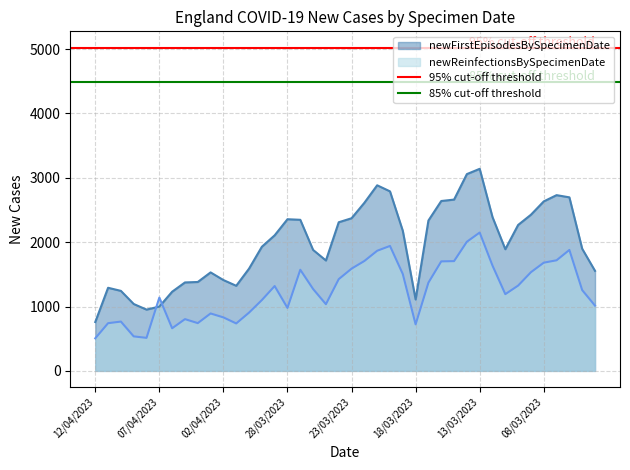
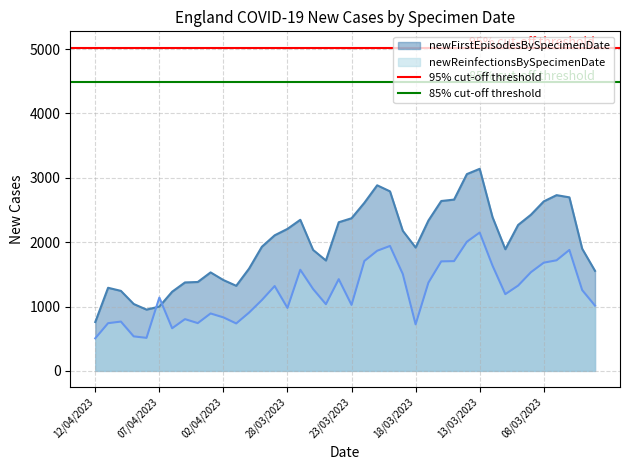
  {
    "newFirstEpisodesBySpecimenDate": {
      "12/04/2023": 800,
      "07/04/2023": 1000,
      "02/04/2023": 1400,
-     "28/03/2023": 2400,
+     "28/03/2023": 2200,
      "23/03/2023": 2400,
-     "18/03/2023": 1100,
+     "18/03/2023": 1900,
      "13/03/2023": 3100,
      "08/03/2023": 2600
    },
    "newReinfectionsBySpecimenDate": {
      "12/04/2023": 500,
      "07/04/2023": 1100,
      "02/04/2023": 800,
      "28/03/2023": 1000,
-     "23/03/2023": 1600,
+     "23/03/2023": 1000,
      "18/03/2023": 700,
      "13/03/2023": 2100,
      "08/03/2023": 1700
    }
  }
